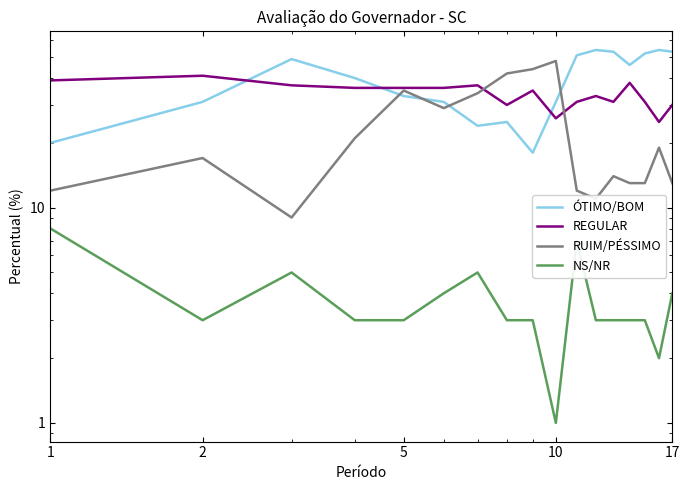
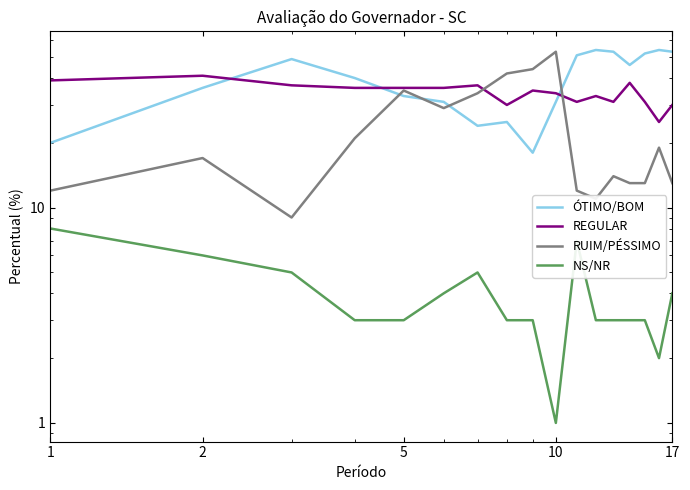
  {
    "ÓTIMO/BOM": {
      "1": 20,
-     "2": 31,
+     "2": 36,
      "5": 33,
      "10": 31,
      "17": 53
    },
    "REGULAR": {
      "1": 39,
      "2": 41,
      "5": 36,
-     "10": 26,
+     "10": 34,
      "17": 30
    },
    "RUIM/PÉSSIMO": {
      "1": 12,
      "2": 17,
      "5": 35,
-     "10": 48,
+     "10": 53,
      "17": 13
    },
    "NS/NR": {
      "1": 8,
-     "2": 3,
+     "2": 6,
      "5": 3,
      "10": 1,
      "17": 4
    }
  }
